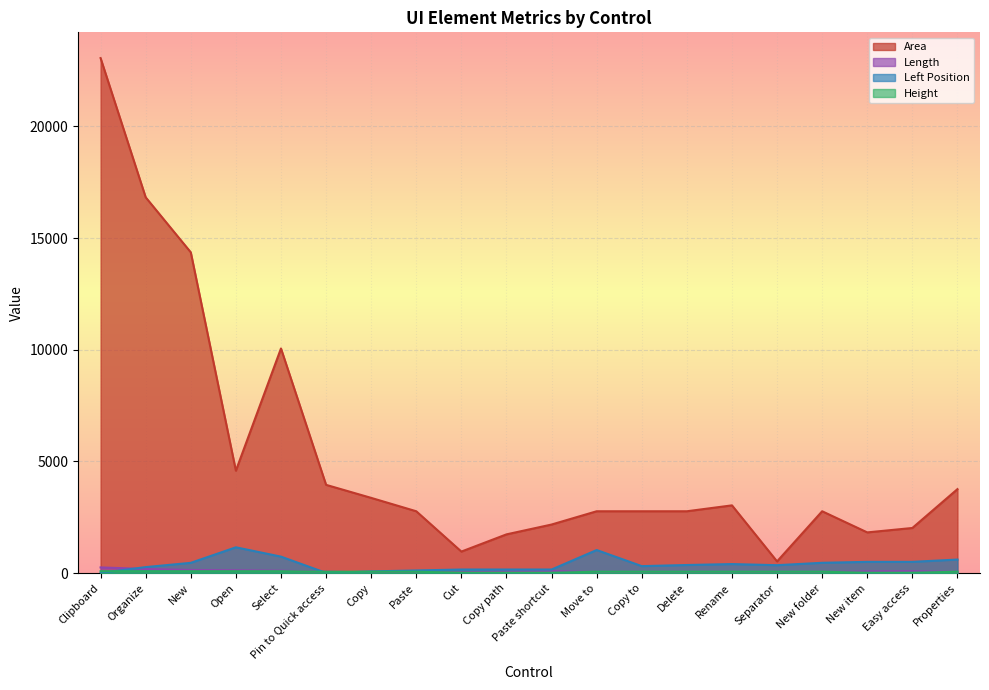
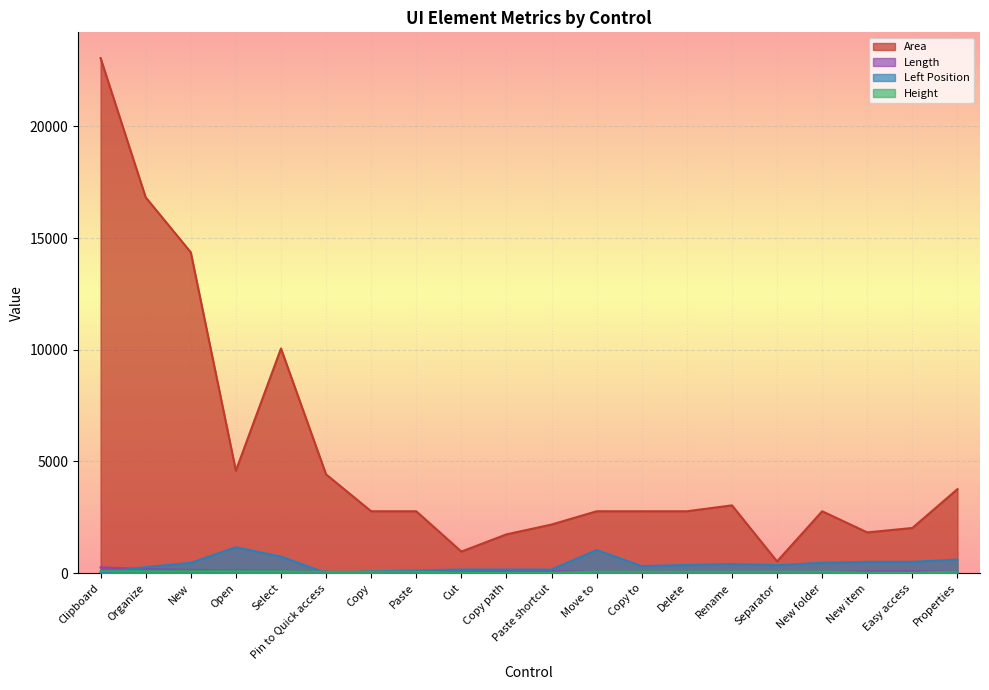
  {
    "Area": {
      "Clipboard": 23100,
      "Organize": 16800,
      "New": 14400,
      "Open": 4600,
      "Select": 10100,
-     "Pin to Quick access": 4000,
-     "Copy": 3400,
+     "Pin to Quick access": 4400,
+     "Copy": 2800,
      "Paste": 2800,
      "Cut": 1000,
      "Copy path": 1700,
      "Paste shortcut": 2200,
      "Move to": 2800,
      "Copy to": 2800,
      "Delete": 2800,
      "Rename": 3000,
      "Separator": 500,
      "New folder": 2800,
      "New item": 1800,
      "Easy access": 2000,
      "Properties": 3800
    },
    "Length": {
      "Clipboard": 300
    },
    "Left Position": {
      "New": 500,
      "Open": 1200,
      "Select": 700,
      "Cut": 200,
      "Move to": 1000,
      "Copy to": 300,
      "Delete": 400,
      "Rename": 400,
      "Separator": 400,
      "New folder": 500,
      "New item": 500,
      "Easy access": 500,
      "Properties": 600
    }
  }
